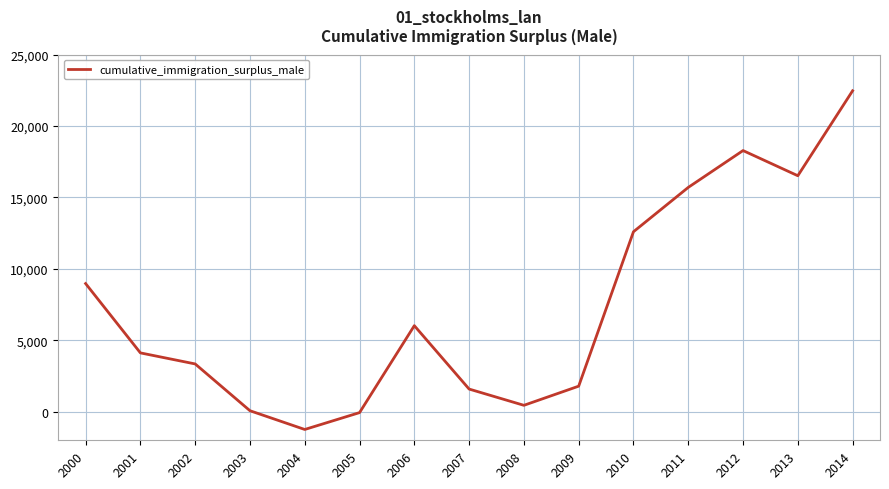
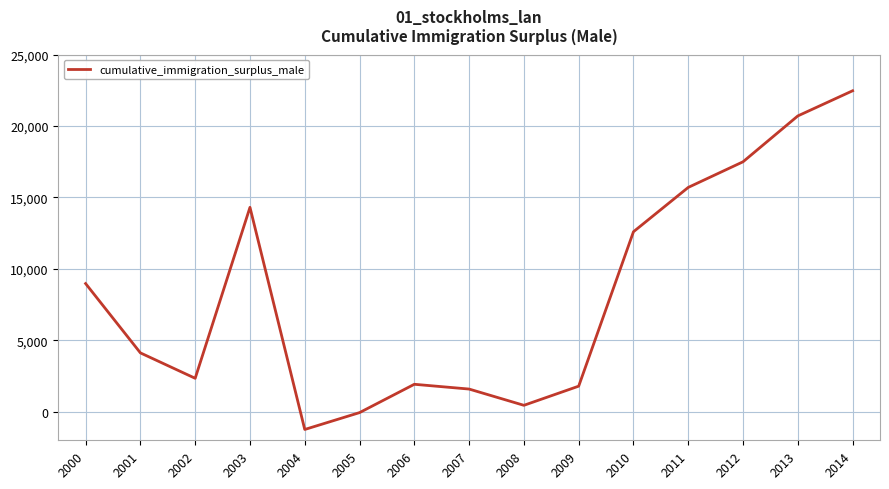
  {
    "2000": "9,000",
    "2001": "4,100",
-   "2002": "3,300",
-   "2003": "100",
+   "2002": "2,300",
+   "2003": "14,300",
    "2004": "-1,200",
    "2005": "-100",
-   "2006": "6,000",
+   "2006": "1,900",
    "2007": "1,600",
    "2008": "400",
    "2009": "1,800",
    "2010": "12,600",
    "2011": "15,700",
-   "2012": "18,300",
-   "2013": "16,500",
+   "2012": "17,500",
+   "2013": "20,700",
    "2014": "22,500"
  }
